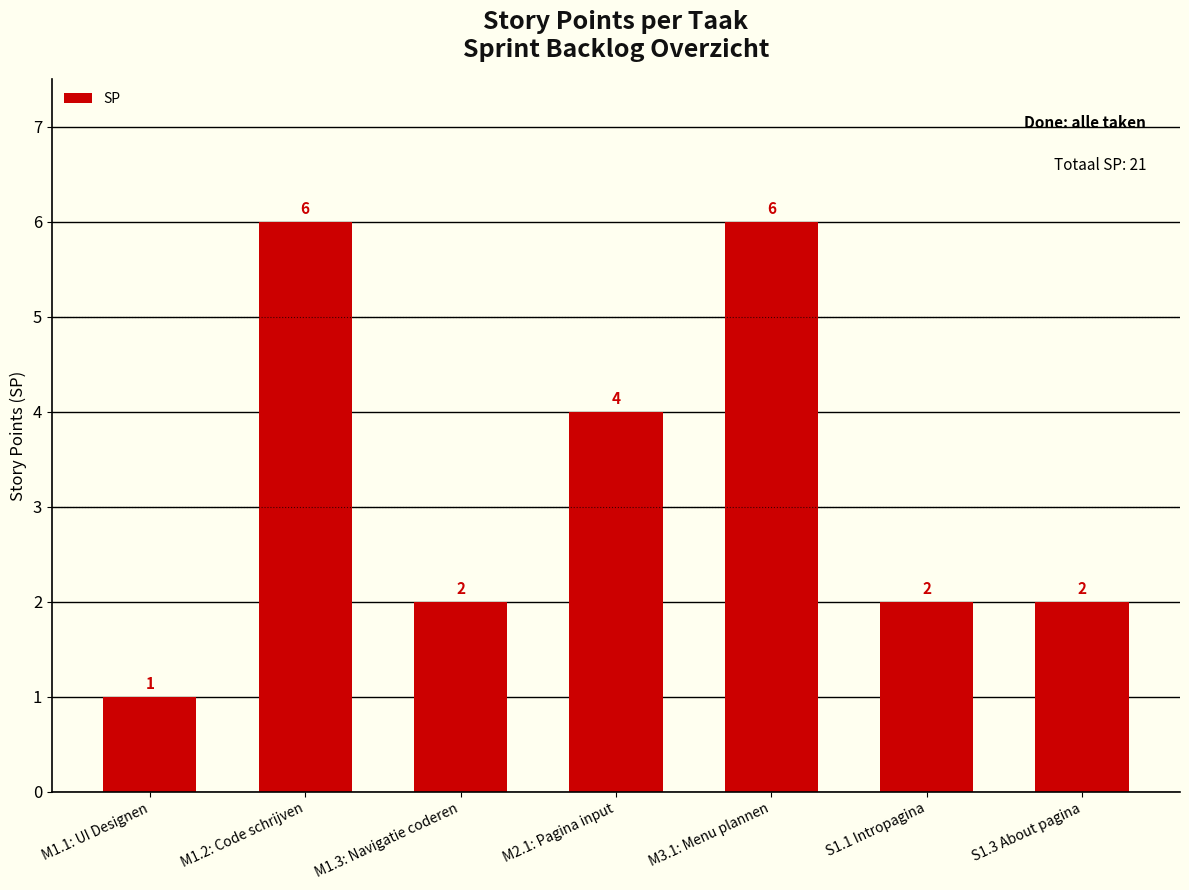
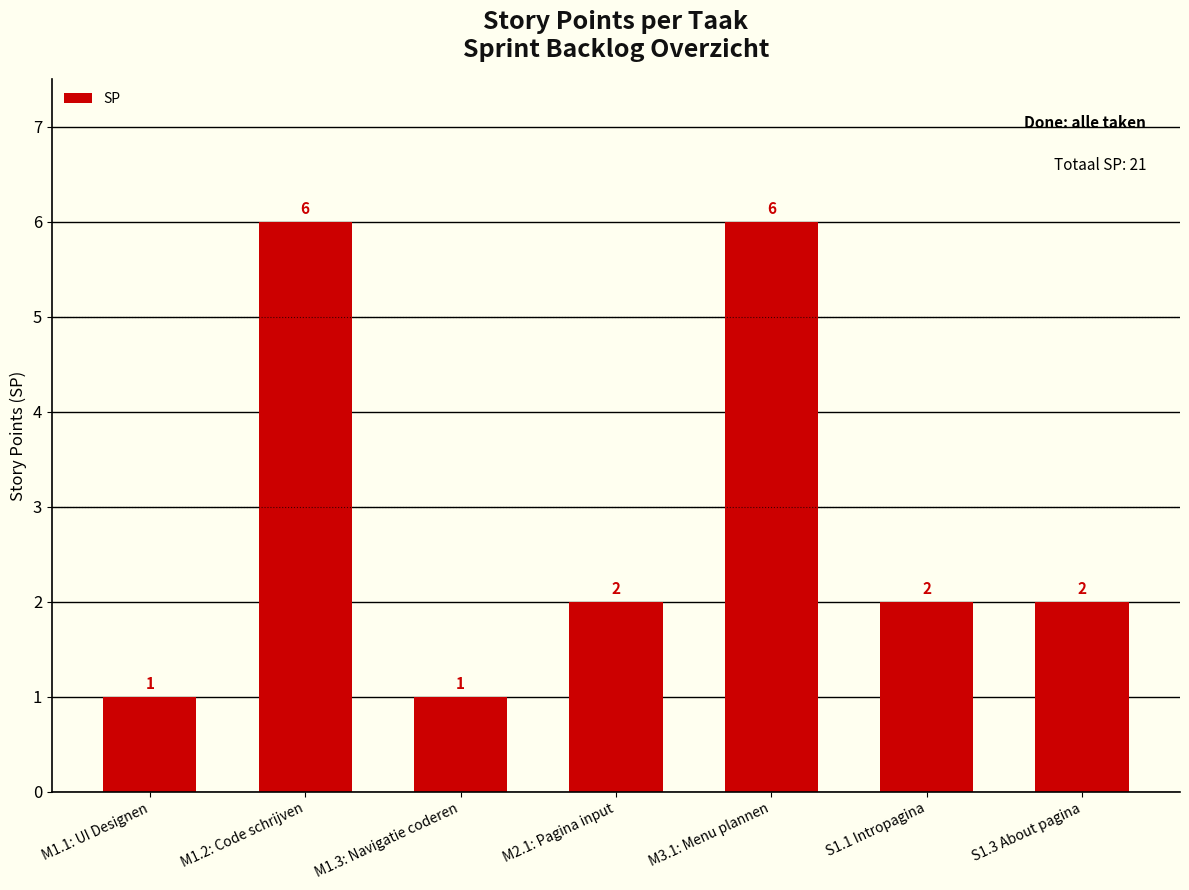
  {
    "M1.1: UI Designen": 1,
    "M1.2: Code schrijven": 6,
-   "M1.3: Navigatie coderen": 2,
-   "M2.1: Pagina input": 4,
+   "M1.3: Navigatie coderen": 1,
+   "M2.1: Pagina input": 2,
    "M3.1: Menu plannen": 6,
    "S1.1 Intropagina": 2,
    "S1.3 About pagina": 2
  }
